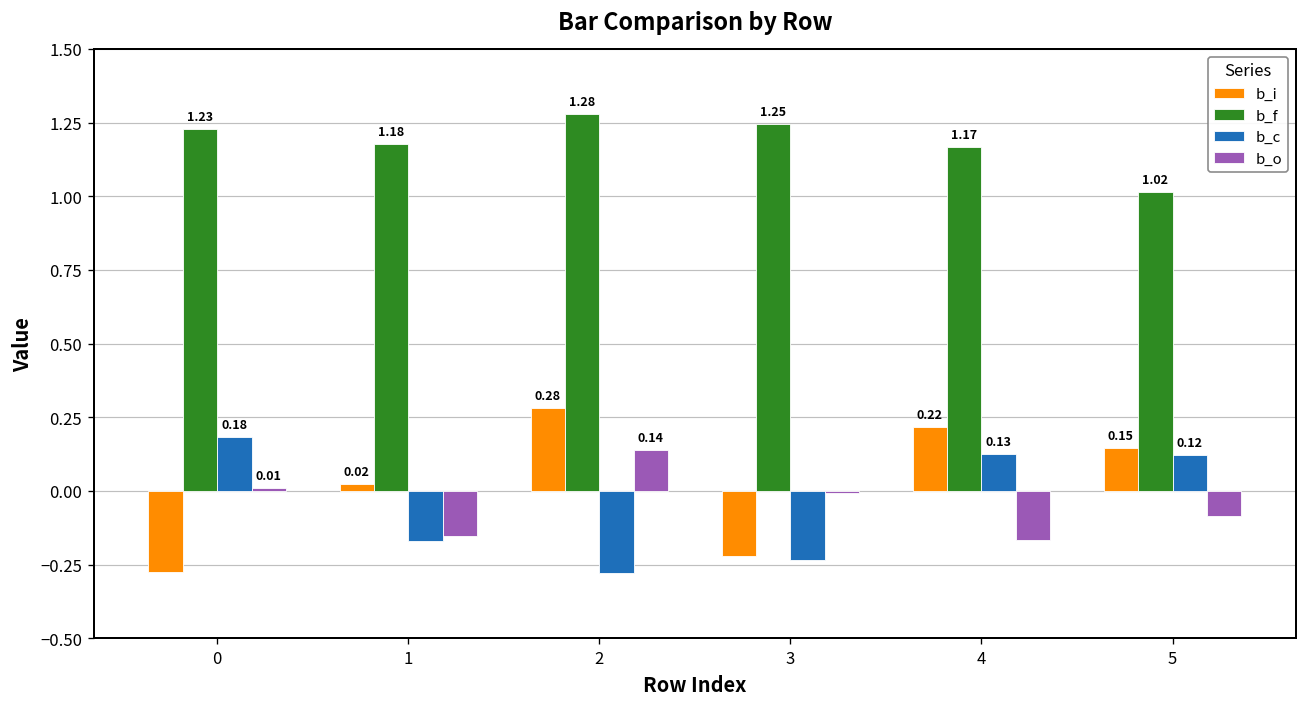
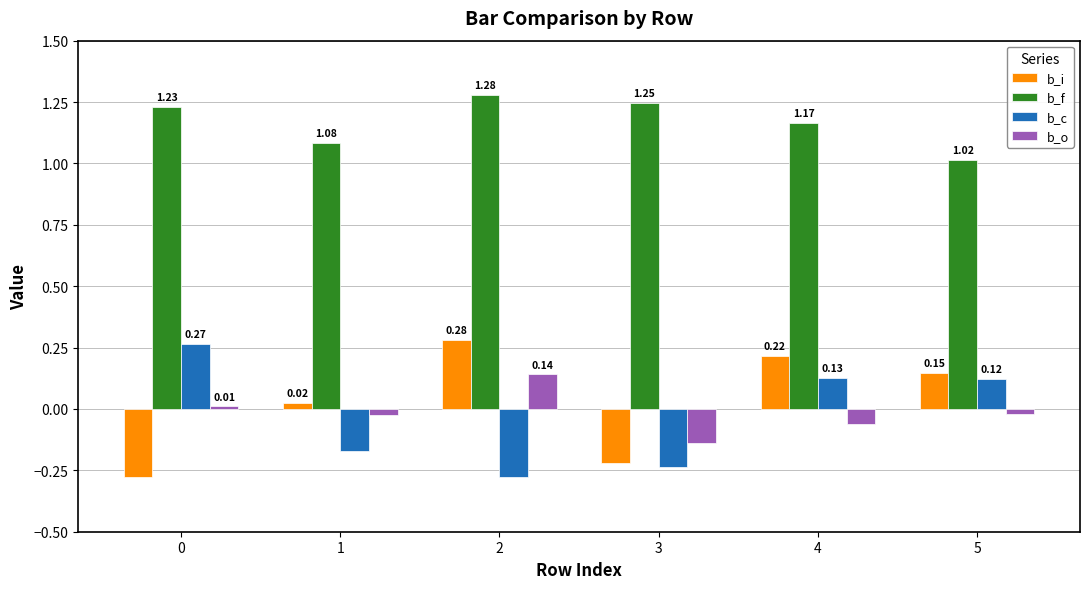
  {
    "b_i": {
      "1": 0.02,
      "2": 0.28,
      "4": 0.22,
      "5": 0.15
    },
    "b_f": {
      "0": 1.23,
-     "1": 1.18,
+     "1": 1.08,
      "2": 1.28,
      "3": 1.25,
      "4": 1.17,
      "5": 1.02
    },
    "b_c": {
-     "0": 0.18,
+     "0": 0.27,
      "4": 0.13,
      "5": 0.12
    },
    "b_o": {
-     "1": -0.15,
-     "3": -0.01,
-     "4": -0.17,
-     "5": -0.08
+     "1": -0.02,
+     "3": -0.14,
+     "4": -0.06,
+     "5": -0.02
    }
  }
